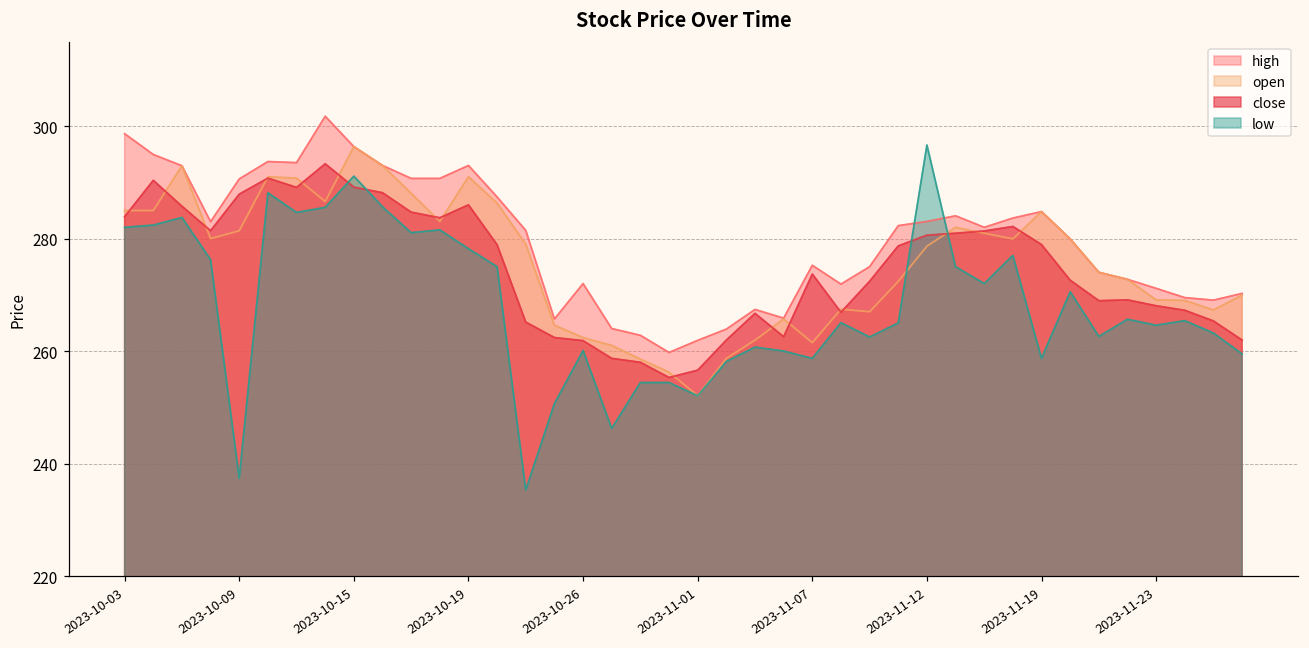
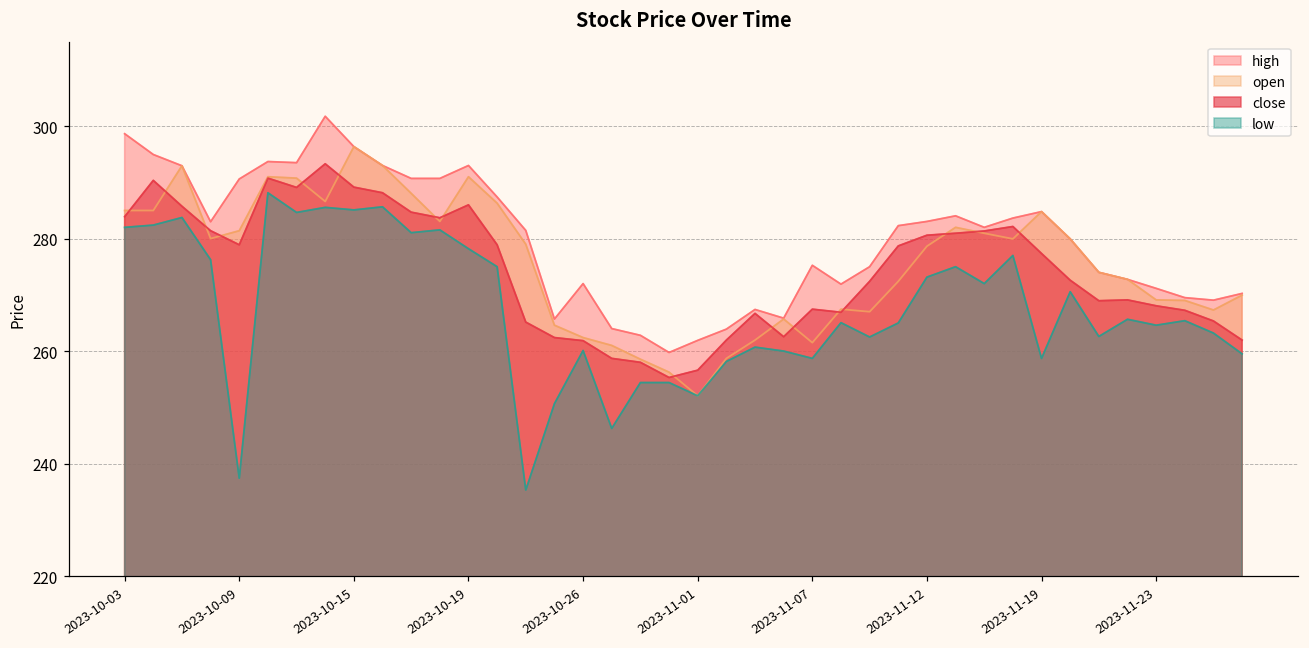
  {
    "close": {
      "2023-10-03": 284,
-     "2023-10-09": 288,
+     "2023-10-09": 279,
      "2023-10-15": 289,
      "2023-10-19": 286,
      "2023-10-26": 262,
      "2023-11-01": 257,
-     "2023-11-07": 274,
+     "2023-11-07": 267,
      "2023-11-12": 281,
-     "2023-11-19": 279,
+     "2023-11-19": 277,
      "2023-11-23": 268
    },
    "low": {
      "2023-10-03": 282,
      "2023-10-09": 237,
-     "2023-10-15": 291,
+     "2023-10-15": 285,
      "2023-10-19": 278,
      "2023-10-26": 260,
      "2023-11-07": 259,
-     "2023-11-12": 297,
+     "2023-11-12": 273,
      "2023-11-19": 259,
      "2023-11-23": 265
    }
  }
